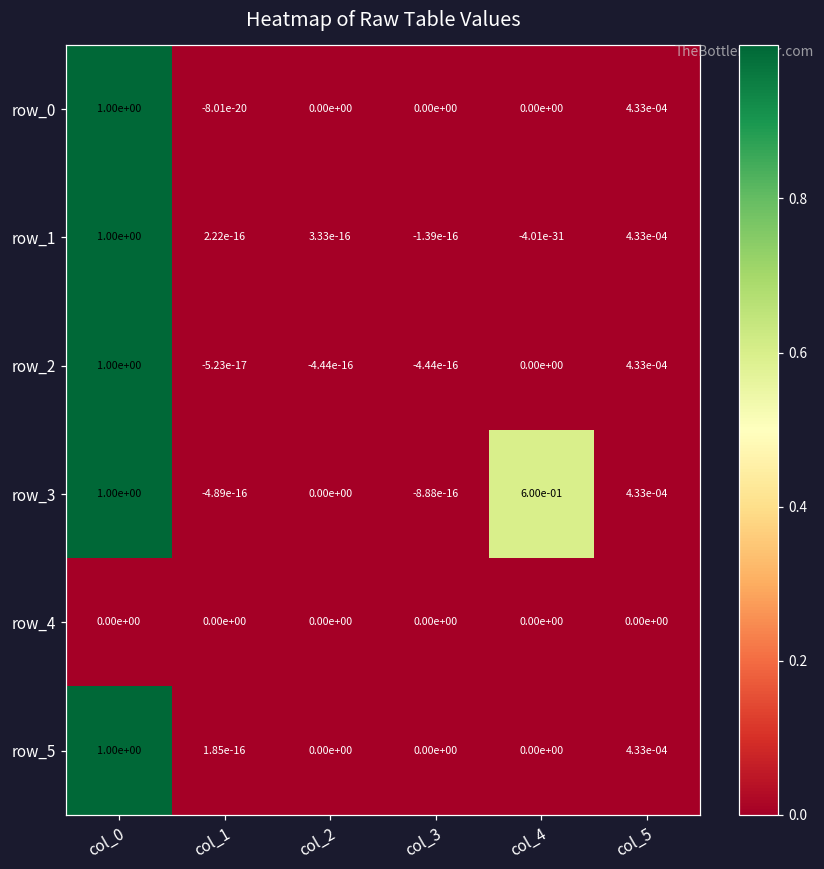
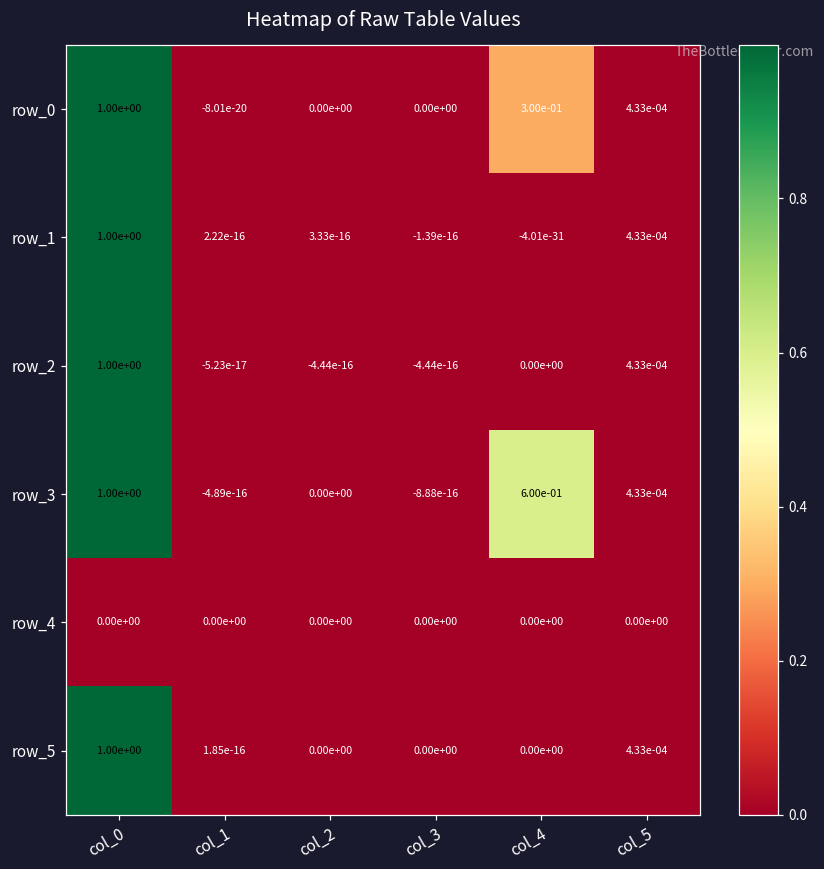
  {
    "row_0": {
      "col_0": "1.00e+00",
      "col_1": "-8.01e-20",
      "col_2": "0.00e+00",
      "col_3": "0.00e+00",
-     "col_4": "0.00e+00",
+     "col_4": "3.00e-01",
      "col_5": "4.33e-04"
    },
    "row_1": {
      "col_0": "1.00e+00",
      "col_1": "2.22e-16",
      "col_2": "3.33e-16",
      "col_3": "-1.39e-16",
      "col_4": "-4.01e-31",
      "col_5": "4.33e-04"
    },
    "row_2": {
      "col_0": "1.00e+00",
      "col_1": "-5.23e-17",
      "col_2": "-4.44e-16",
      "col_3": "-4.44e-16",
      "col_4": "0.00e+00",
      "col_5": "4.33e-04"
    },
    "row_3": {
      "col_0": "1.00e+00",
      "col_1": "-4.89e-16",
      "col_2": "0.00e+00",
      "col_3": "-8.88e-16",
      "col_4": "6.00e-01",
      "col_5": "4.33e-04"
    },
    "row_4": {
      "col_0": "0.00e+00",
      "col_1": "0.00e+00",
      "col_2": "0.00e+00",
      "col_3": "0.00e+00",
      "col_4": "0.00e+00",
      "col_5": "0.00e+00"
    },
    "row_5": {
      "col_0": "1.00e+00",
      "col_1": "1.85e-16",
      "col_2": "0.00e+00",
      "col_3": "0.00e+00",
      "col_4": "0.00e+00",
      "col_5": "4.33e-04"
    }
  }
